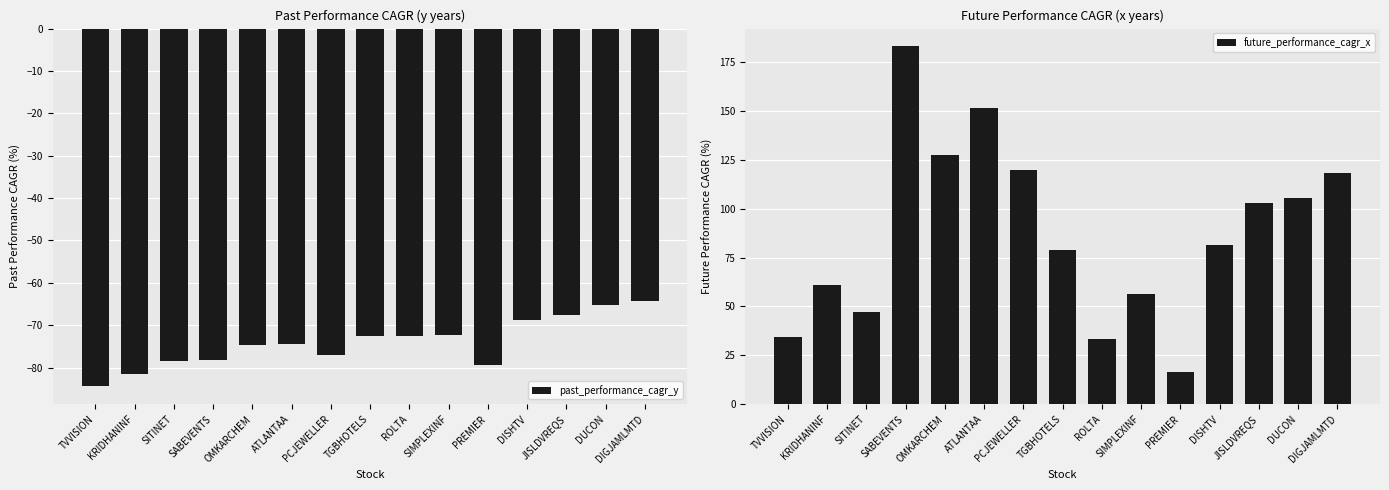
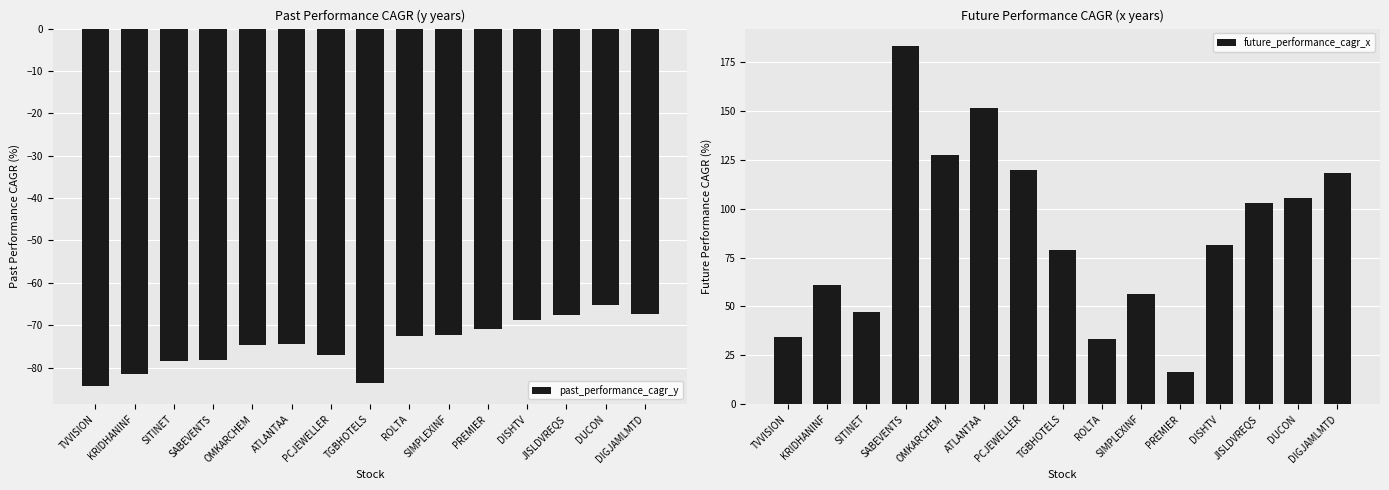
  {
    "Past Performance CAGR (y years)": {
      "TVVISION": -84,
      "KRIDHANINF": -82,
      "SITINET": -78,
      "SABEVENTS": -78,
      "OMKARCHEM": -75,
      "ATLANTAA": -74,
      "PCJEWELLER": -77,
-     "TGBHOTELS": -73,
+     "TGBHOTELS": -84,
      "ROLTA": -72,
      "SIMPLEXINF": -72,
-     "PREMIER": -79,
+     "PREMIER": -71,
      "DISHTV": -69,
      "JISLDVREQS": -68,
      "DUCON": -65,
-     "DIGJAMLMTD": -64
+     "DIGJAMLMTD": -67
    },
    "Future Performance CAGR (x years)": {
      "TVVISION": 34,
      "KRIDHANINF": 61,
      "SITINET": 47,
      "SABEVENTS": 183,
      "OMKARCHEM": 127,
      "ATLANTAA": 152,
      "PCJEWELLER": 120,
      "TGBHOTELS": 79,
      "ROLTA": 33,
      "SIMPLEXINF": 57,
      "PREMIER": 16,
      "DISHTV": 82,
      "JISLDVREQS": 103,
      "DUCON": 106,
      "DIGJAMLMTD": 118
    }
  }
